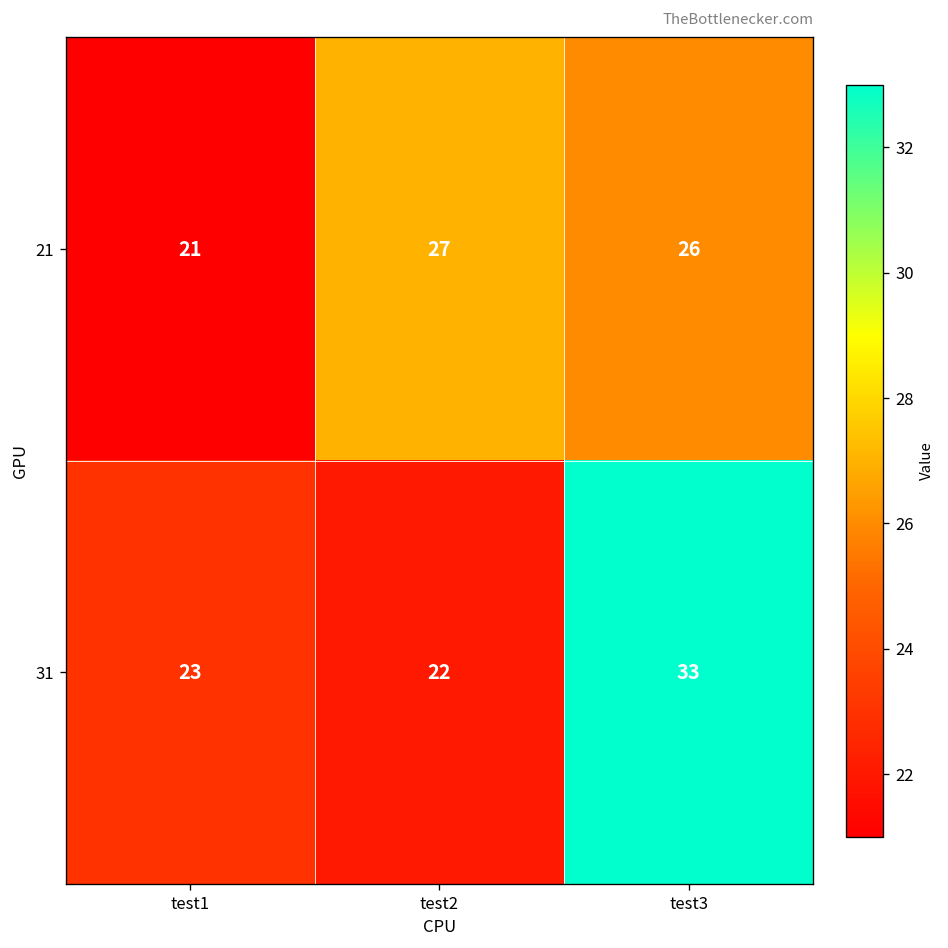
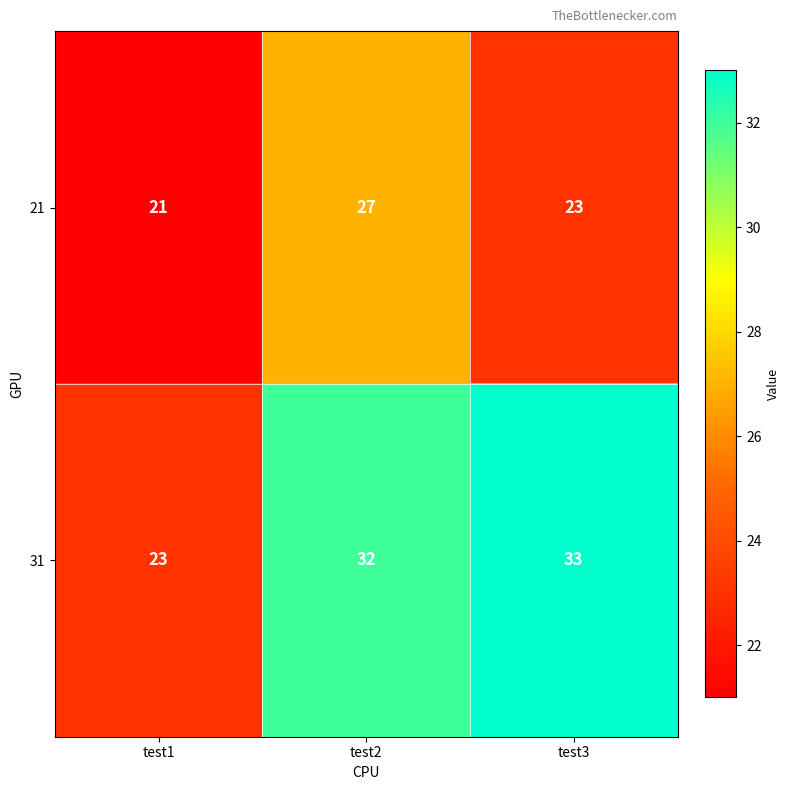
  {
    "21": {
      "test1": 21,
      "test2": 27,
-     "test3": 26
+     "test3": 23
    },
    "31": {
      "test1": 23,
-     "test2": 22,
+     "test2": 32,
      "test3": 33
    }
  }
